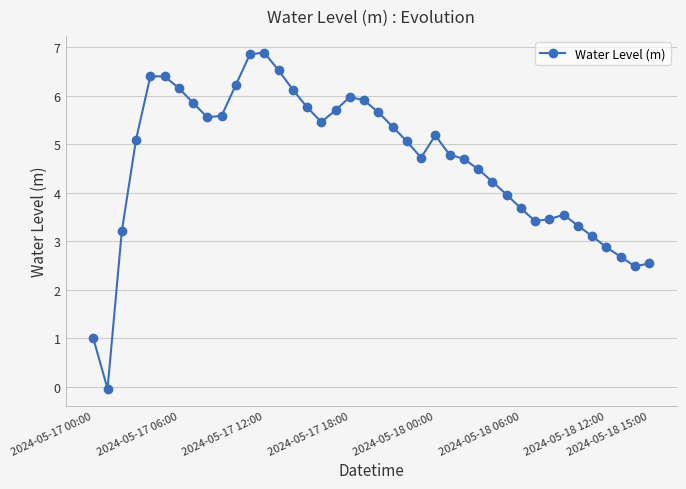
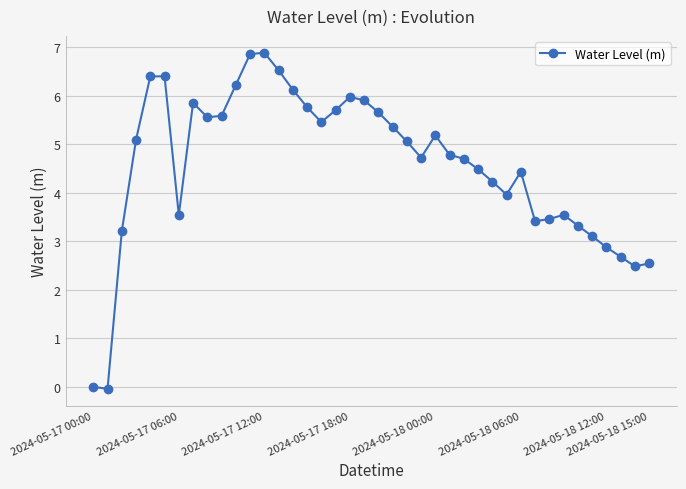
  {
-   "2024-05-17 00:00": 1,
-   "2024-05-17 06:00": 6.2,
+   "2024-05-17 00:00": 0,
+   "2024-05-17 06:00": 3.5,
    "2024-05-17 12:00": 6.9,
    "2024-05-17 18:00": 6.0,
    "2024-05-18 00:00": 5.2,
-   "2024-05-18 06:00": 3.7,
+   "2024-05-18 06:00": 4.4,
    "2024-05-18 12:00": 2.9,
    "2024-05-18 15:00": 2.5
  }
